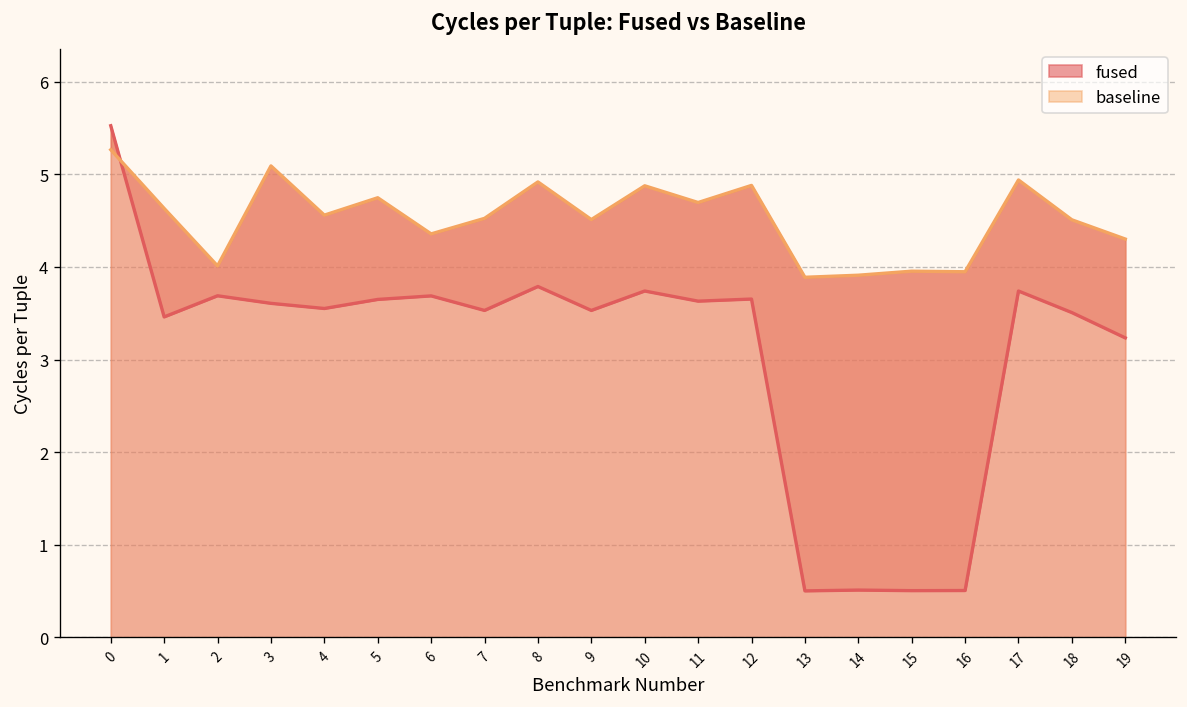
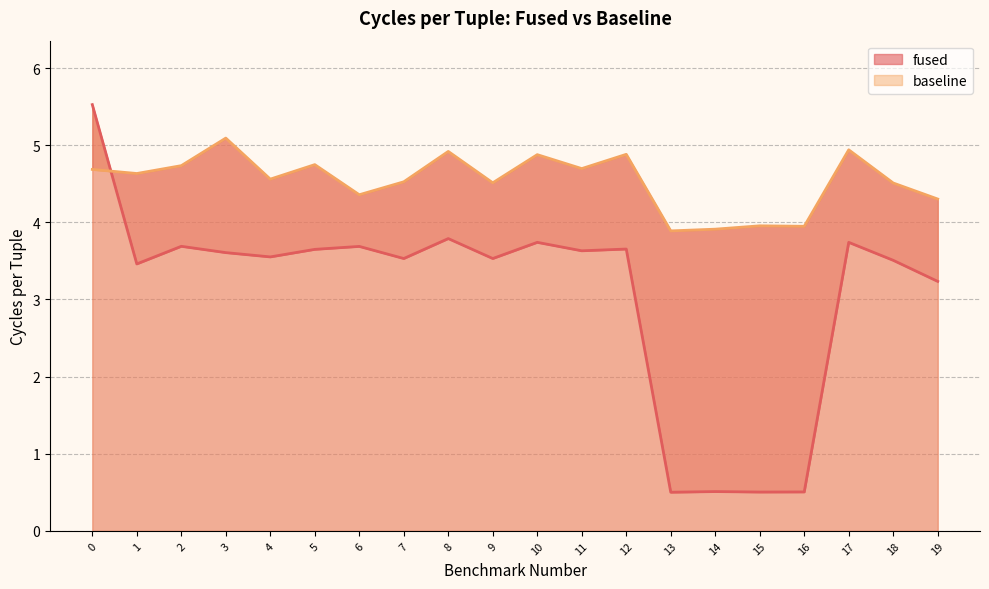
  {
    "baseline": {
-     "0": 5.3,
-     "2": 4.0
+     "0": 4.7,
+     "2": 4.7
    }
  }
